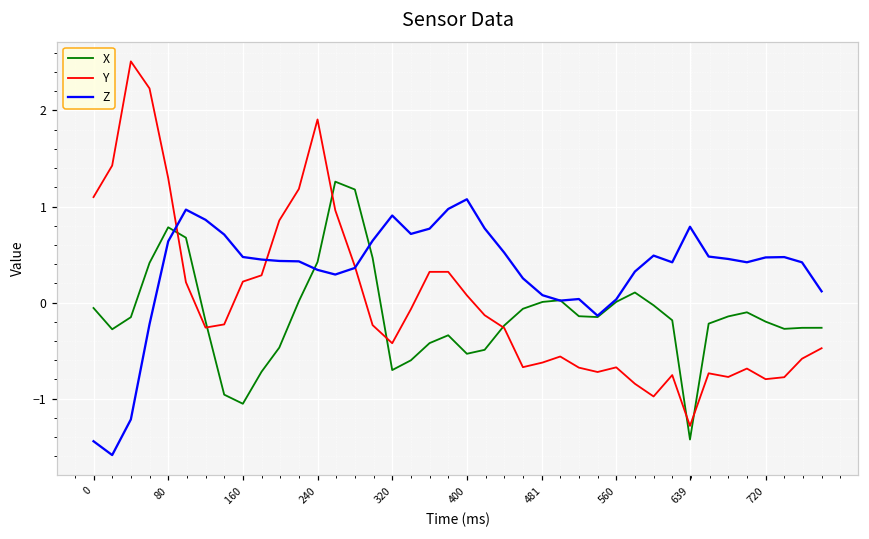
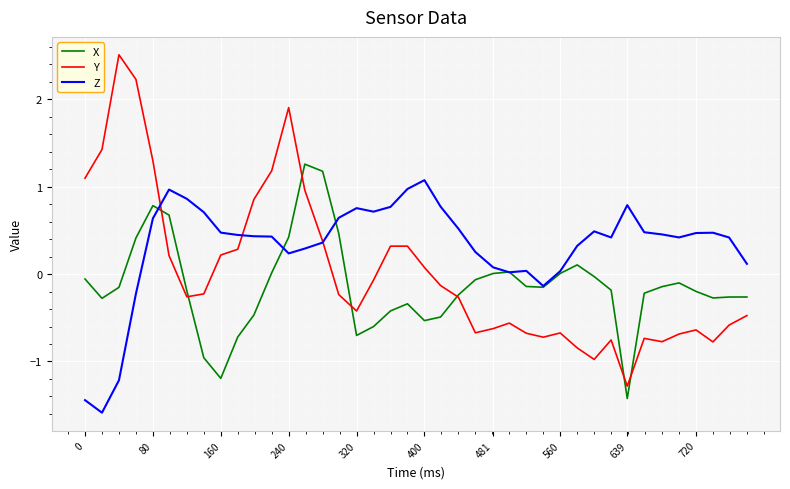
  {
    "X": {
      "0": -0.1,
      "80": 0.8,
-     "160": -1.1,
+     "160": -1.2,
      "240": 0.4,
      "320": -0.7,
      "400": -0.5,
      "481": 0.0,
      "639": -1.4,
      "720": -0.2
    },
    "Y": {
      "0": 1.1,
      "80": 1.3,
      "160": 0.2,
      "240": 1.9,
      "320": -0.4,
      "400": 0.1,
      "481": -0.6,
      "560": -0.7,
      "639": -1.3,
-     "720": -0.8
+     "720": -0.6
    },
    "Z": {
      "0": -1.4,
      "80": 0.6,
      "160": 0.5,
-     "240": 0.3,
-     "320": 0.9,
+     "240": 0.2,
+     "320": 0.8,
      "400": 1.1,
      "481": 0.1,
      "639": 0.8,
      "720": 0.5
    }
  }
